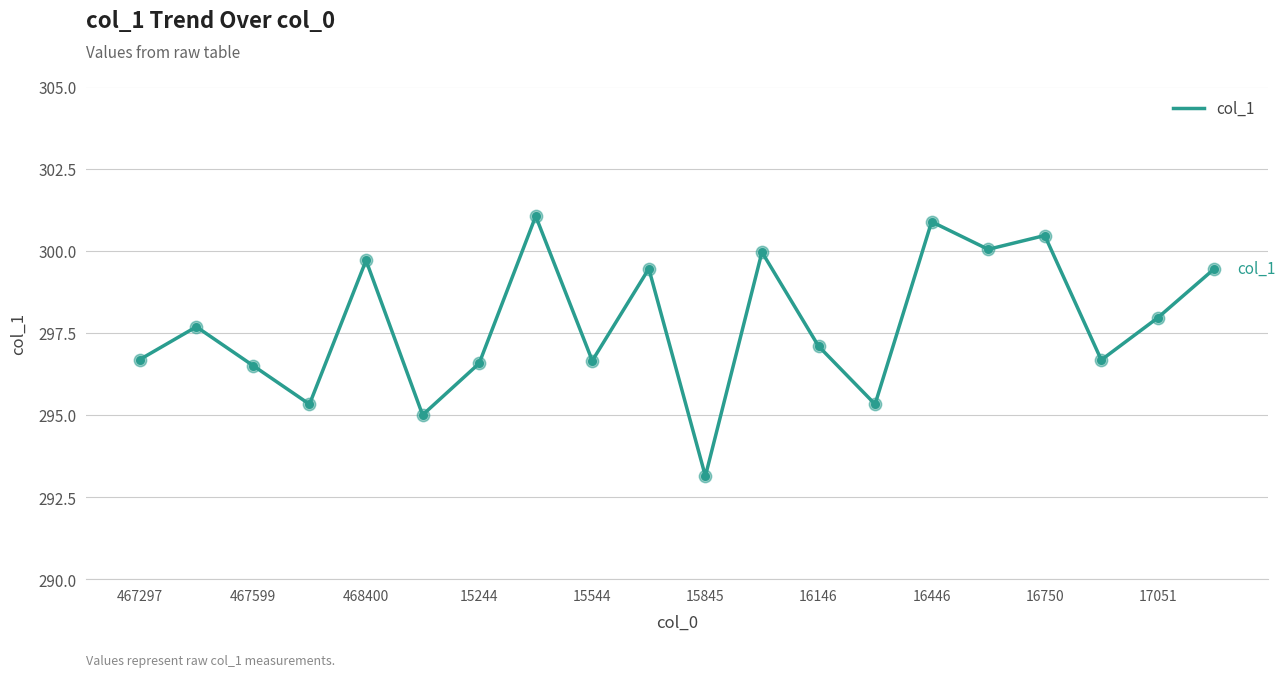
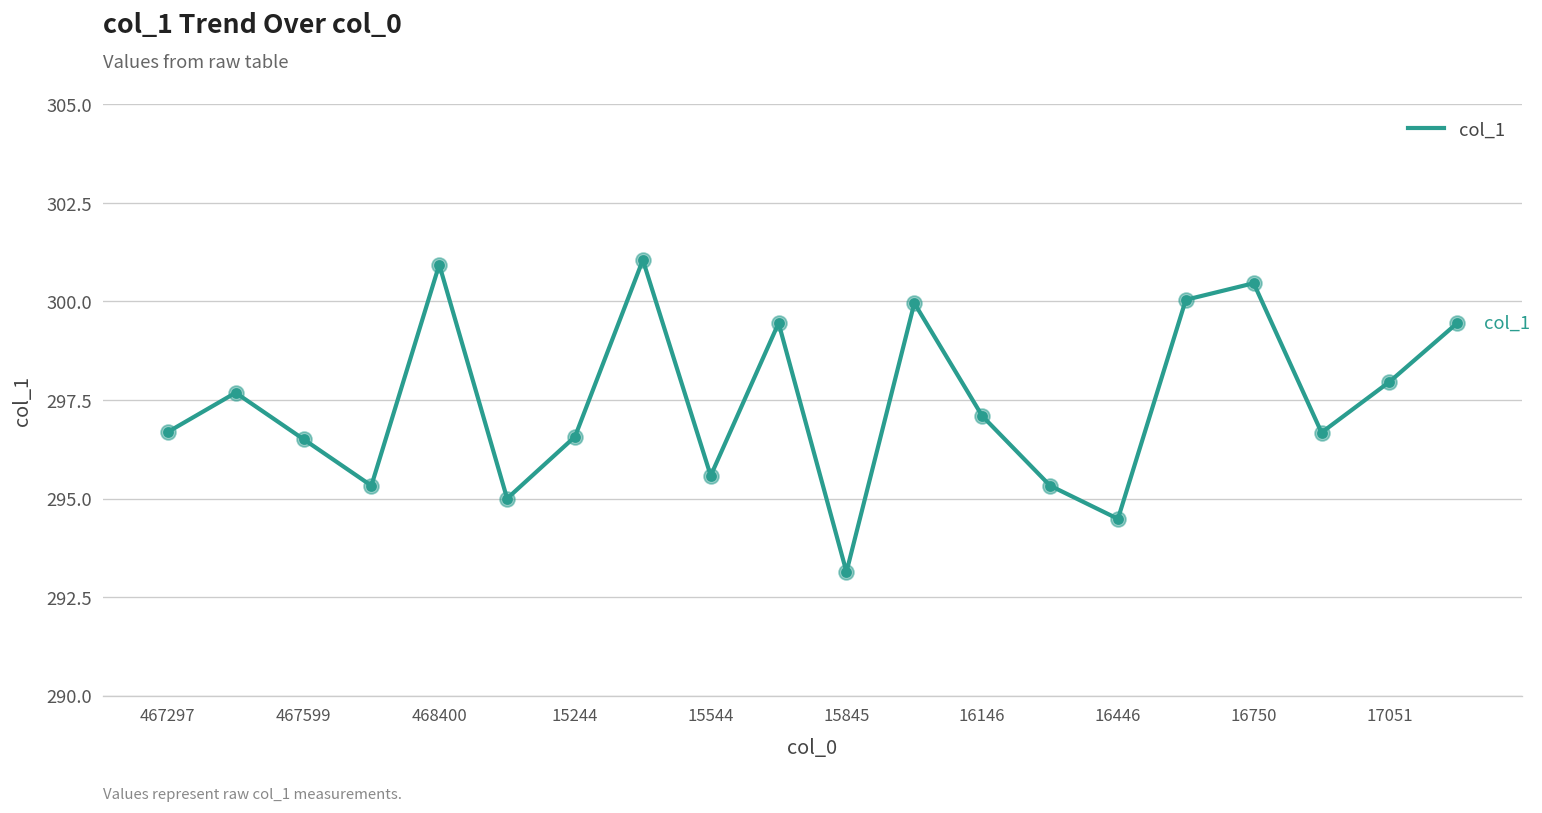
  {
    "467297": 296.7,
    "467599": 296.5,
-   "468400": 299.7,
+   "468400": 300.9,
    "15244": 296.6,
-   "15544": 296.7,
+   "15544": 295.6,
    "15845": 293.1,
    "16146": 297.1,
-   "16446": 300.9,
+   "16446": 294.5,
    "16750": 300.5,
    "17051": 298.0
  }
